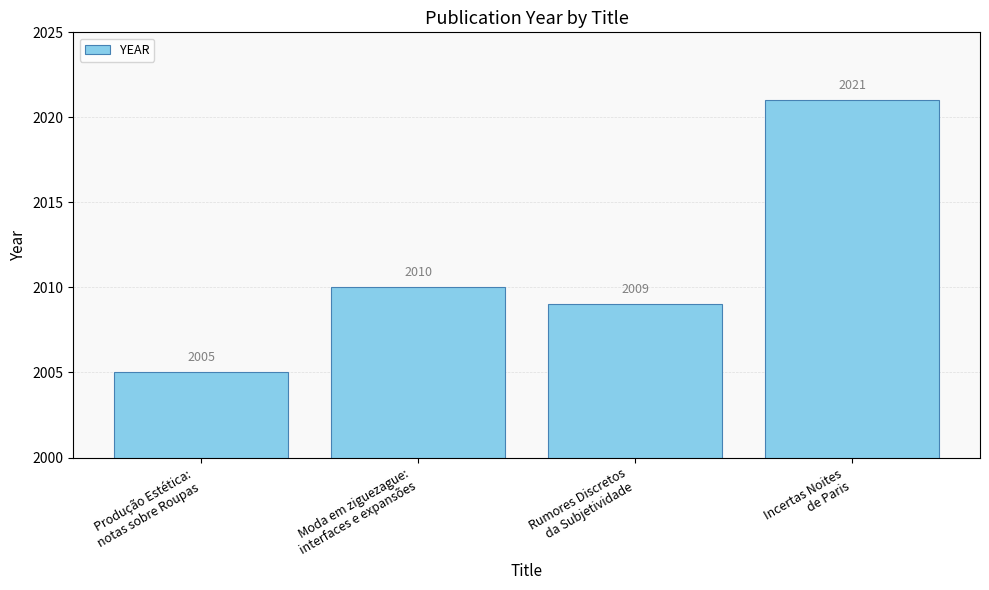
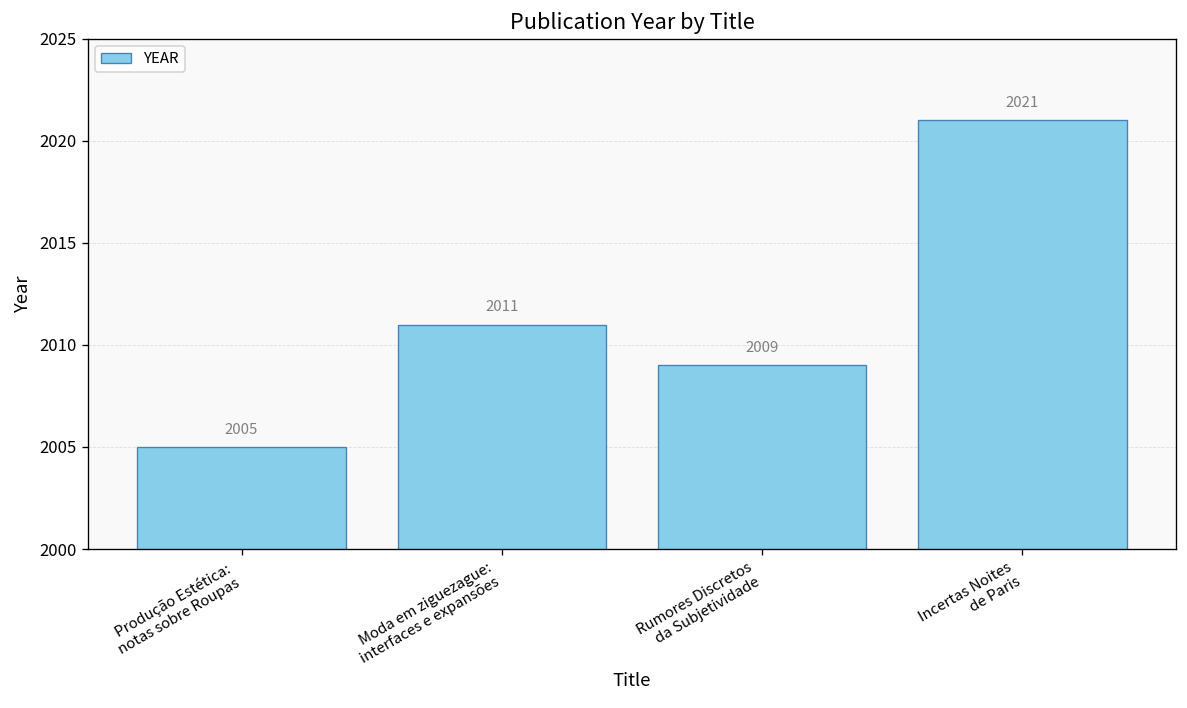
  {
    "Produção Estética: notas sobre Roupas": 2005,
-   "Moda em ziguezague: interfaces e expansões": 2010,
+   "Moda em ziguezague: interfaces e expansões": 2011,
    "Rumores Discretos da Subjetividade": 2009,
    "Incertas Noites de Paris": 2021
  }
